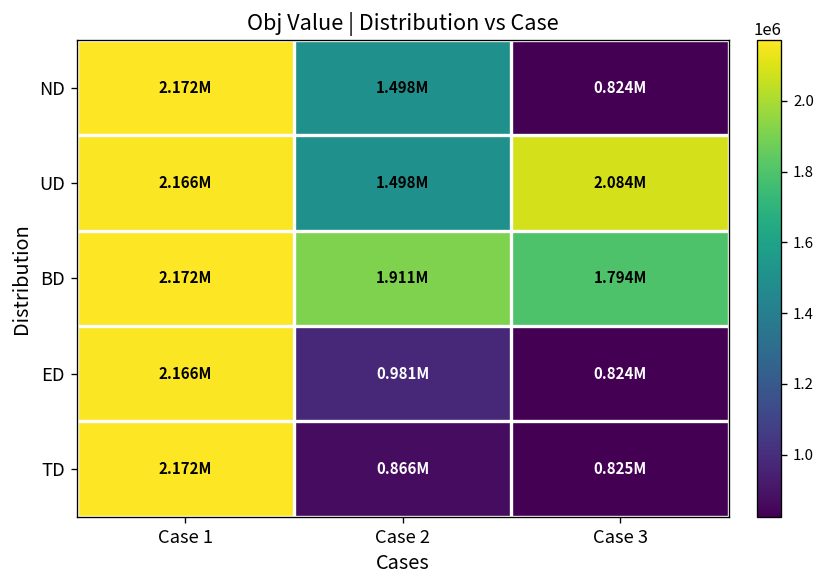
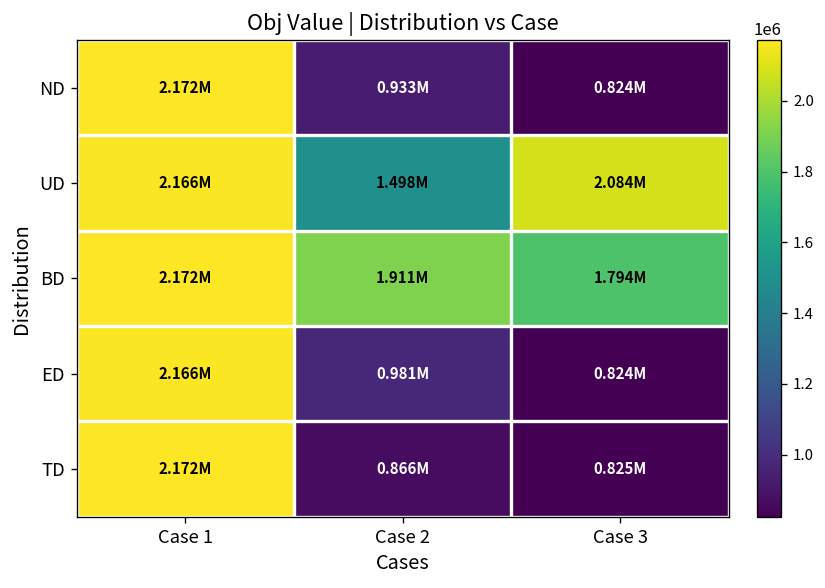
  {
    "ND": {
      "Case 1": "2.172M",
-     "Case 2": "1.498M",
+     "Case 2": "0.933M",
      "Case 3": "0.824M"
    },
    "UD": {
      "Case 1": "2.166M",
      "Case 2": "1.498M",
      "Case 3": "2.084M"
    },
    "BD": {
      "Case 1": "2.172M",
      "Case 2": "1.911M",
      "Case 3": "1.794M"
    },
    "ED": {
      "Case 1": "2.166M",
      "Case 2": "0.981M",
      "Case 3": "0.824M"
    },
    "TD": {
      "Case 1": "2.172M",
      "Case 2": "0.866M",
      "Case 3": "0.825M"
    }
  }
